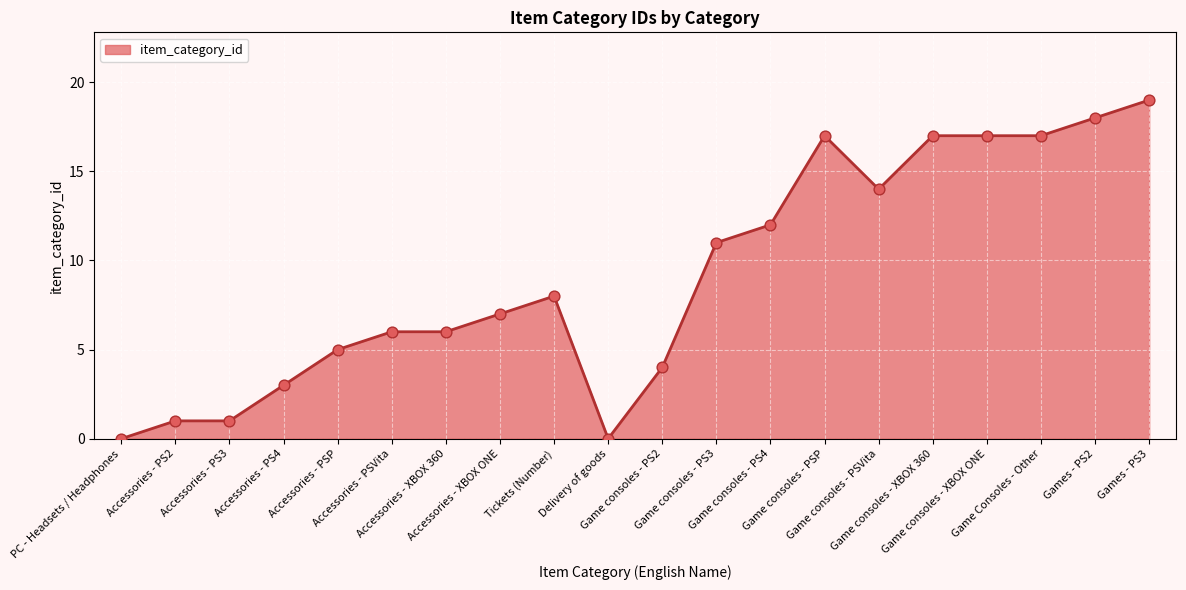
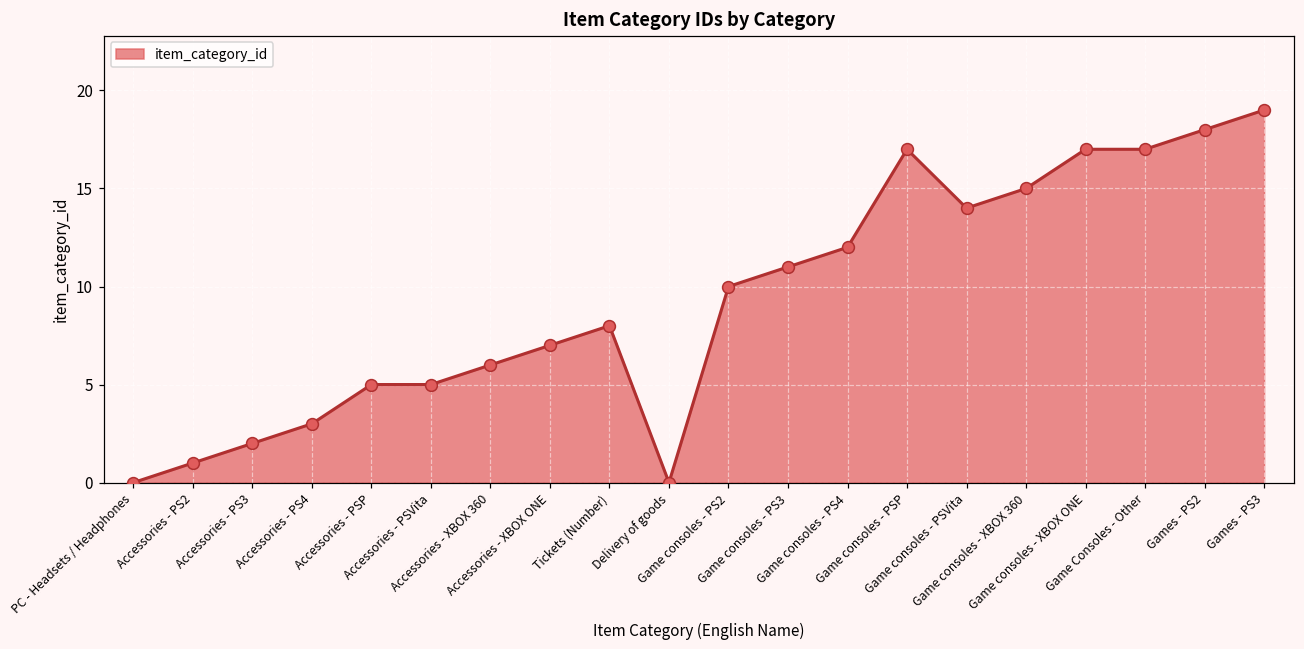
  {
    "PC - Headsets / Headphones": 0,
    "Accessories - PS2": 1,
-   "Accessories - PS3": 1,
+   "Accessories - PS3": 2,
    "Accessories - PS4": 3,
    "Accessories - PSP": 5,
-   "Accessories - PSVita": 6,
+   "Accessories - PSVita": 5,
    "Accessories - XBOX 360": 6,
    "Accessories - XBOX ONE": 7,
    "Tickets (Number)": 8,
    "Delivery of goods": 0,
-   "Game consoles - PS2": 4,
+   "Game consoles - PS2": 10,
    "Game consoles - PS3": 11,
    "Game consoles - PS4": 12,
    "Game consoles - PSP": 17,
    "Game consoles - PSVita": 14,
-   "Game consoles - XBOX 360": 17,
+   "Game consoles - XBOX 360": 15,
    "Game consoles - XBOX ONE": 17,
    "Game Consoles - Other": 17,
    "Games - PS2": 18,
    "Games - PS3": 19
  }
